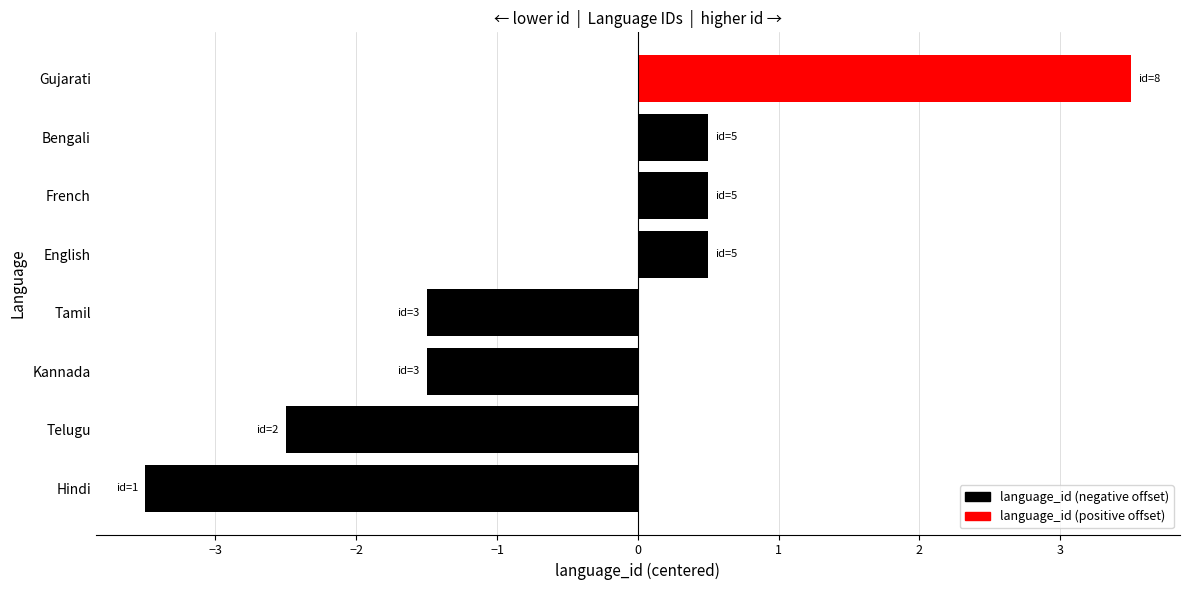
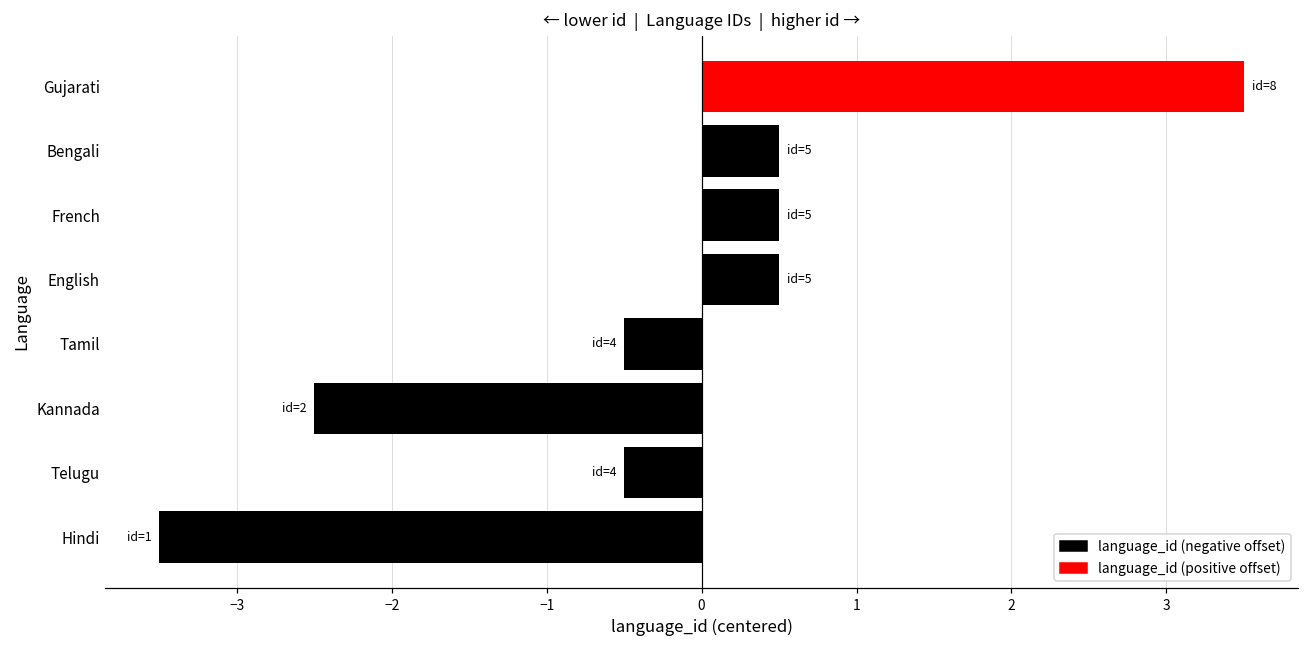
  {
-   "Tamil": 3,
-   "Kannada": 3,
-   "Telugu": 2
+   "Tamil": 4,
+   "Kannada": 2,
+   "Telugu": 4
  }
